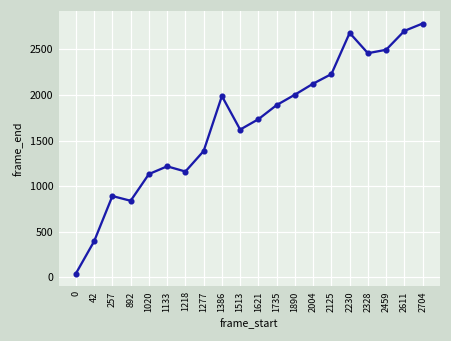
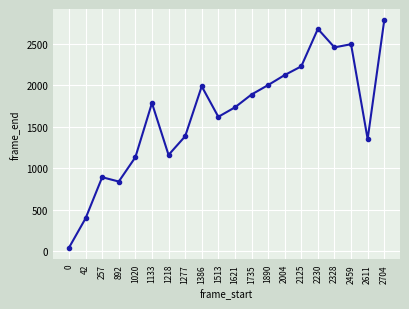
  {
    "0": 0,
    "42": 400,
    "257": 900,
    "892": 800,
    "1020": 1100,
-   "1133": 1200,
+   "1133": 1800,
    "1218": 1200,
    "1277": 1400,
    "1386": 2000,
    "1513": 1600,
    "1621": 1700,
    "1735": 1900,
    "1890": 2000,
    "2004": 2100,
    "2125": 2200,
    "2230": 2700,
    "2328": 2500,
    "2459": 2500,
-   "2611": 2700,
+   "2611": 1400,
    "2704": 2800
  }
